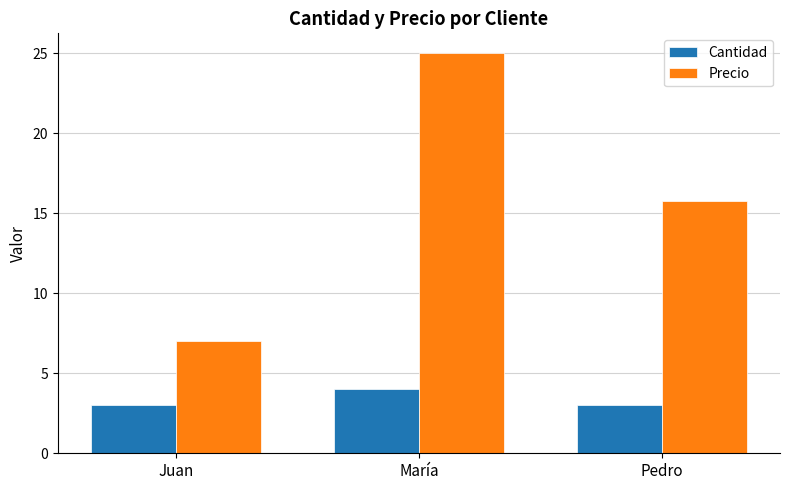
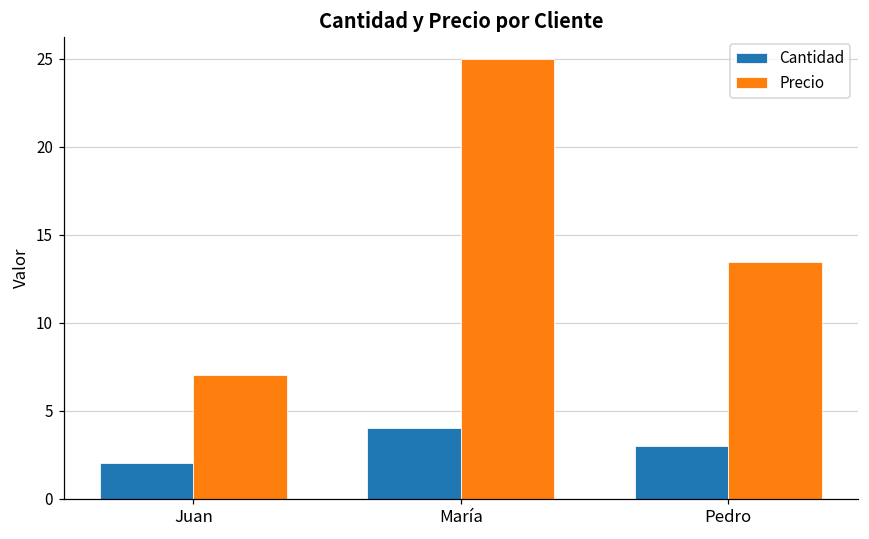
  {
    "Cantidad": {
-     "Juan": 3,
+     "Juan": 2,
      "María": 4,
      "Pedro": 3
    },
    "Precio": {
      "Juan": 7.0,
      "María": 25.0,
-     "Pedro": 15.8
+     "Pedro": 13.5
    }
  }
